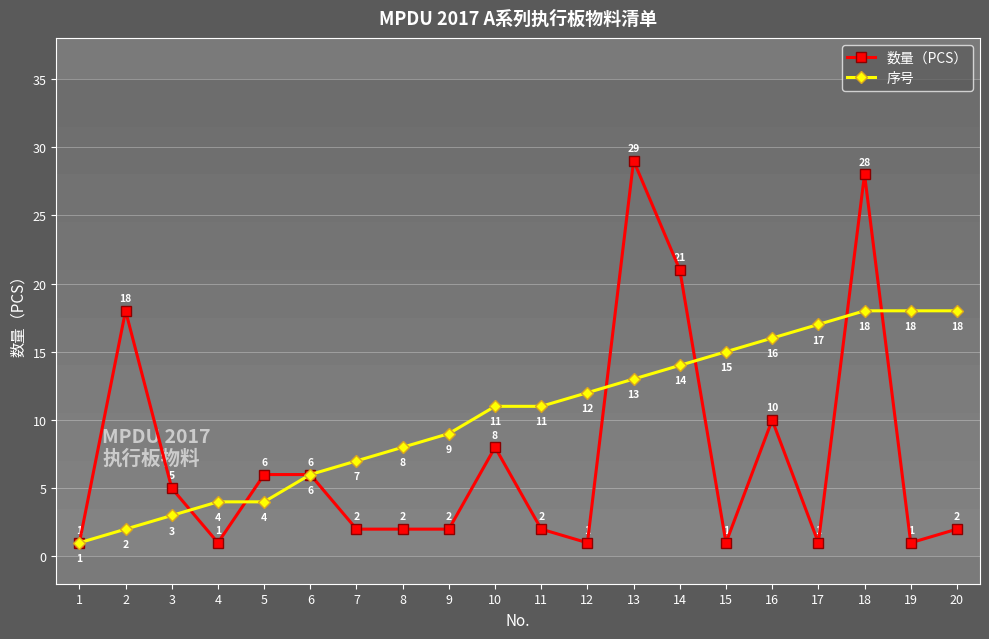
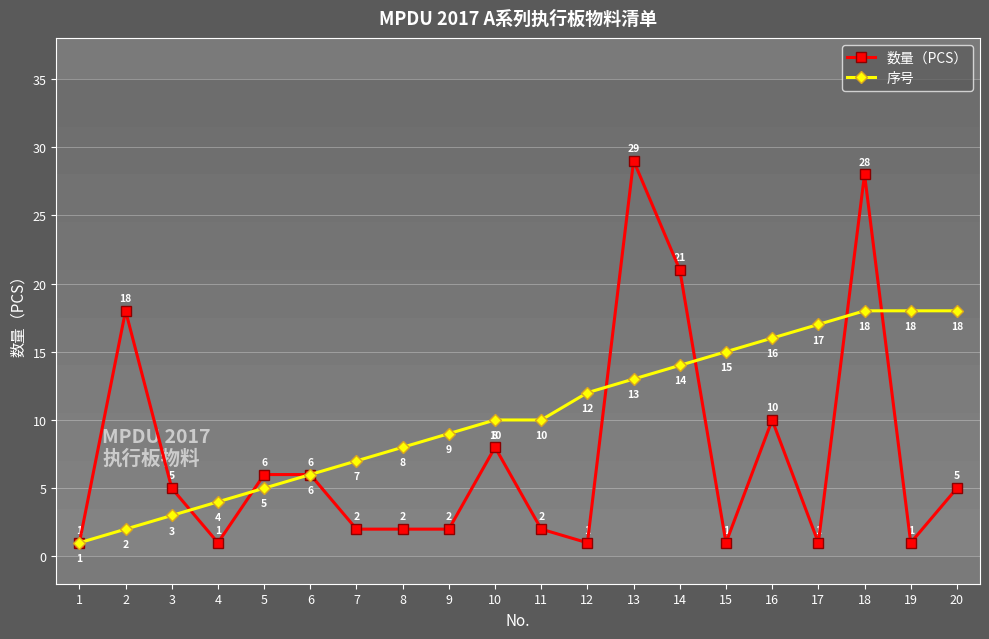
  {
    "数量（PCS）": {
      "2": 18,
      "3": 5,
      "4": 1,
      "5": 6,
      "7": 2,
      "8": 2,
      "9": 2,
      "10": 8,
      "11": 2,
      "12": 1,
      "13": 29,
      "14": 21,
      "15": 1,
      "16": 10,
      "17": 1,
      "18": 28,
      "19": 1,
-     "20": 2
+     "20": 5
    },
    "序号": {
      "2": 2,
      "3": 3,
      "4": 4,
-     "5": 4,
+     "5": 5,
      "7": 7,
      "8": 8,
      "9": 9,
-     "10": 11,
-     "11": 11,
+     "10": 10,
+     "11": 10,
      "12": 12,
      "13": 13,
      "14": 14,
      "15": 15,
      "16": 16,
      "17": 17,
      "18": 18,
      "19": 18,
      "20": 18
    }
  }
